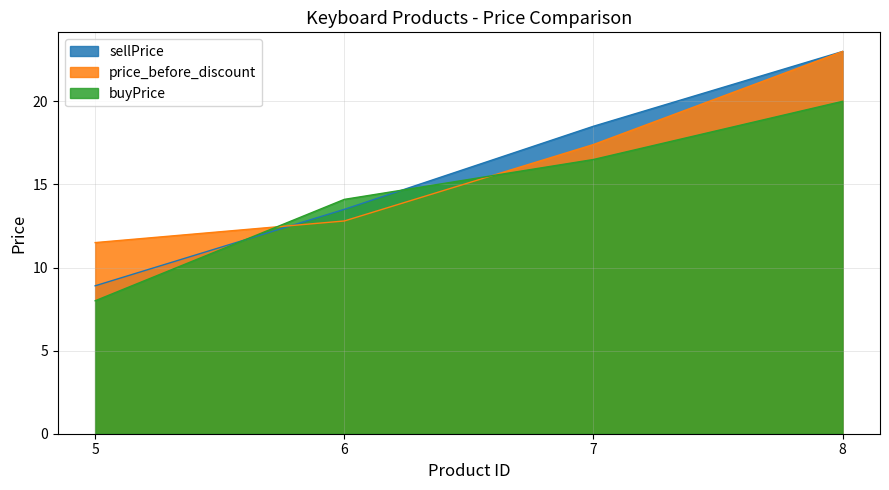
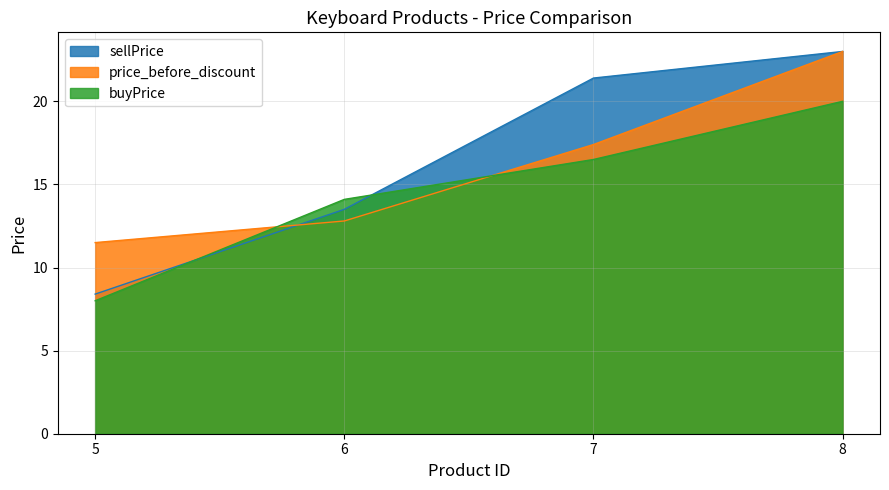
  {
    "sellPrice": {
-     "5": 8.9,
+     "5": 8.4,
      "6": 13.5,
-     "7": 18.5
+     "7": 21.4
    },
    "price_before_discount": {
      "5": 11.5,
      "6": 12.8,
      "7": 17.4
    },
    "buyPrice": {
      "5": 8.0,
      "6": 14.1,
      "7": 16.5,
      "8": 20.0
    }
  }
